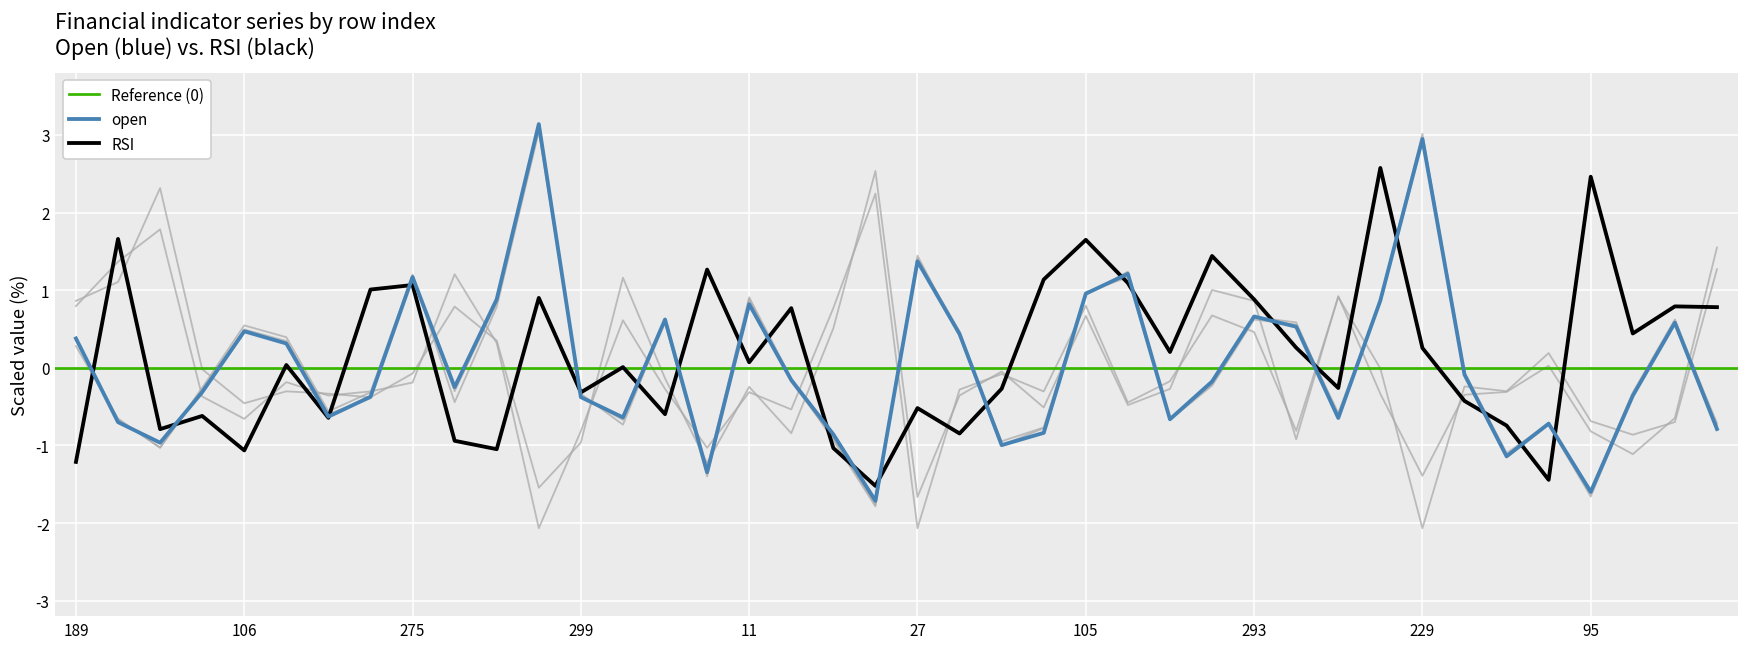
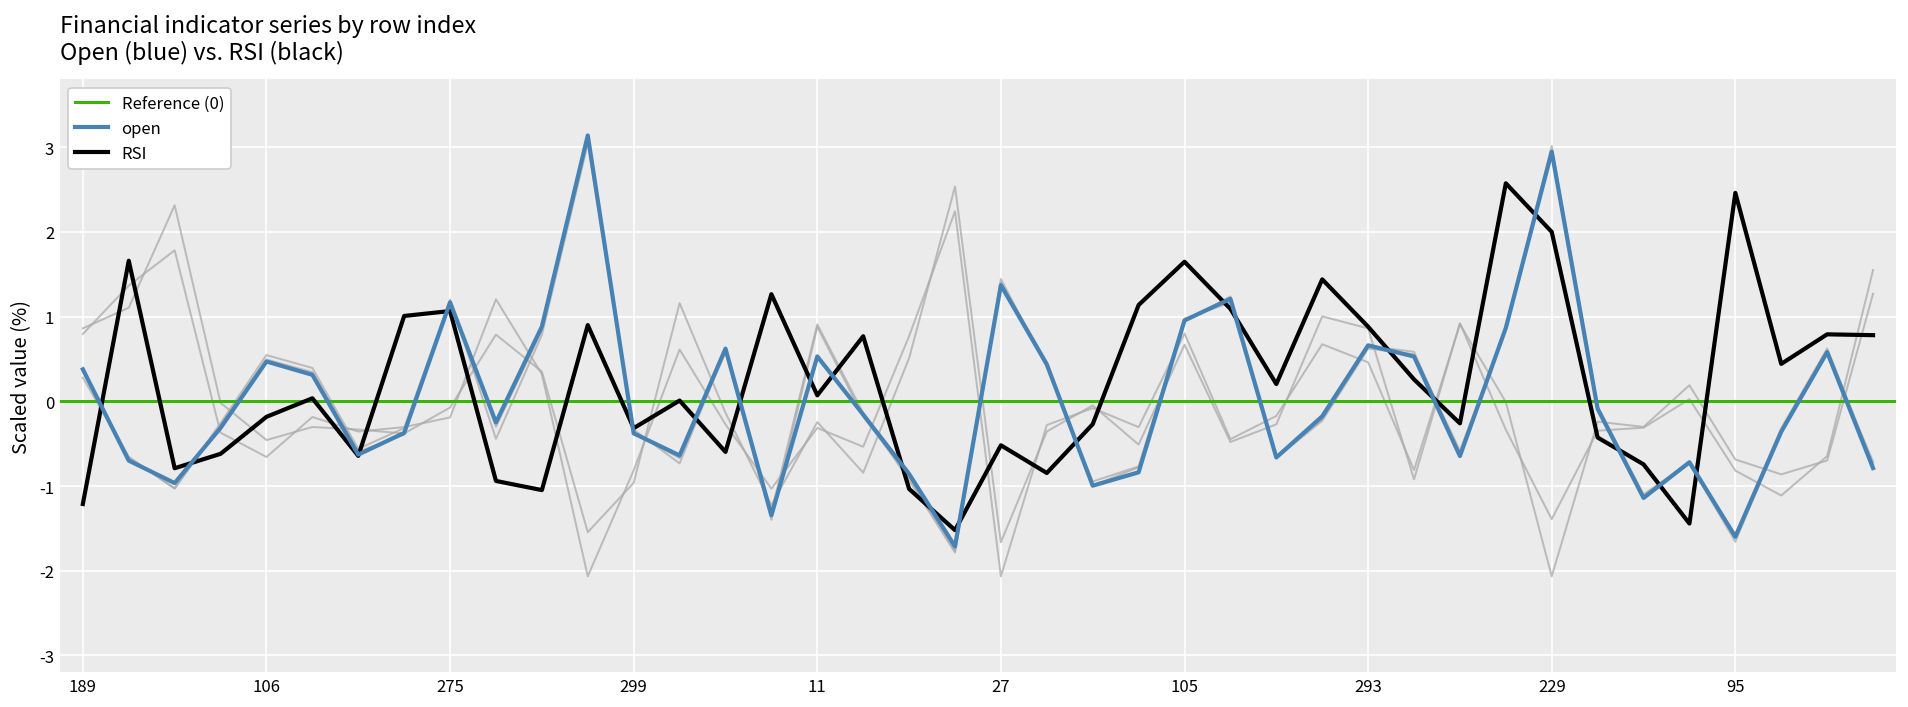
  {
    "open": {
-     "11": 0.8
+     "11": 0.5
    },
    "RSI": {
      "189": -1.2,
-     "106": -1.1,
+     "106": -0.2,
      "275": 1.1,
      "11": 0.1,
      "27": -0.5,
      "105": 1.6,
-     "229": 0.3,
+     "229": 2.0,
      "95": 2.5
    }
  }
